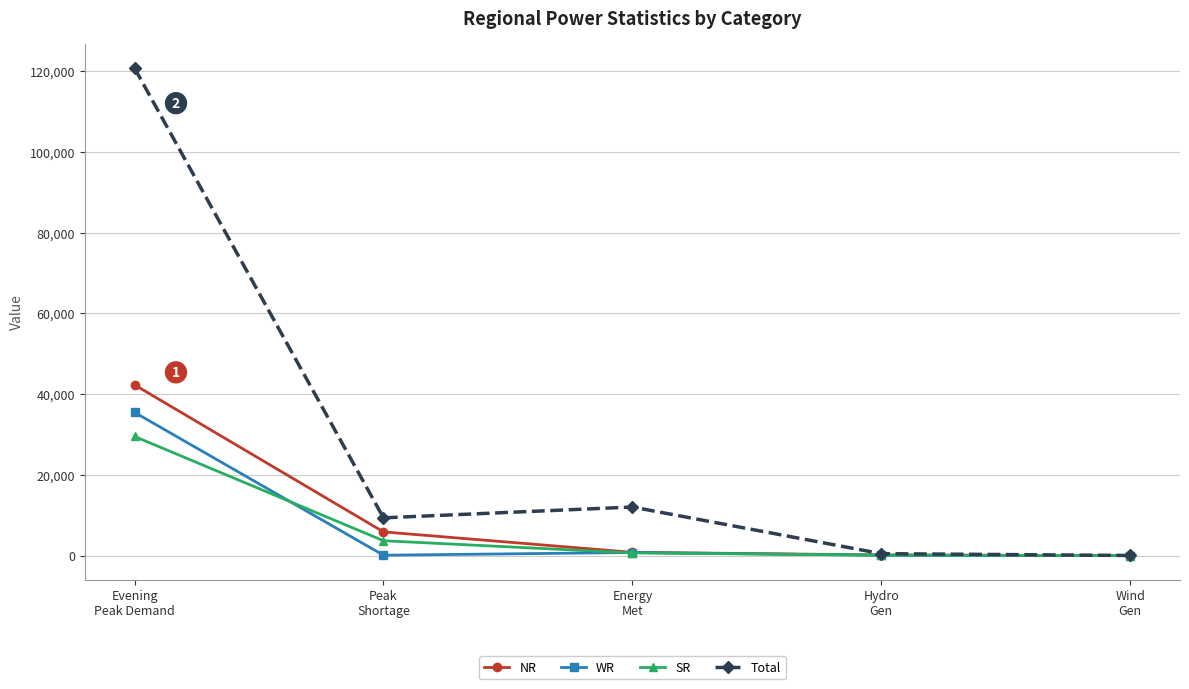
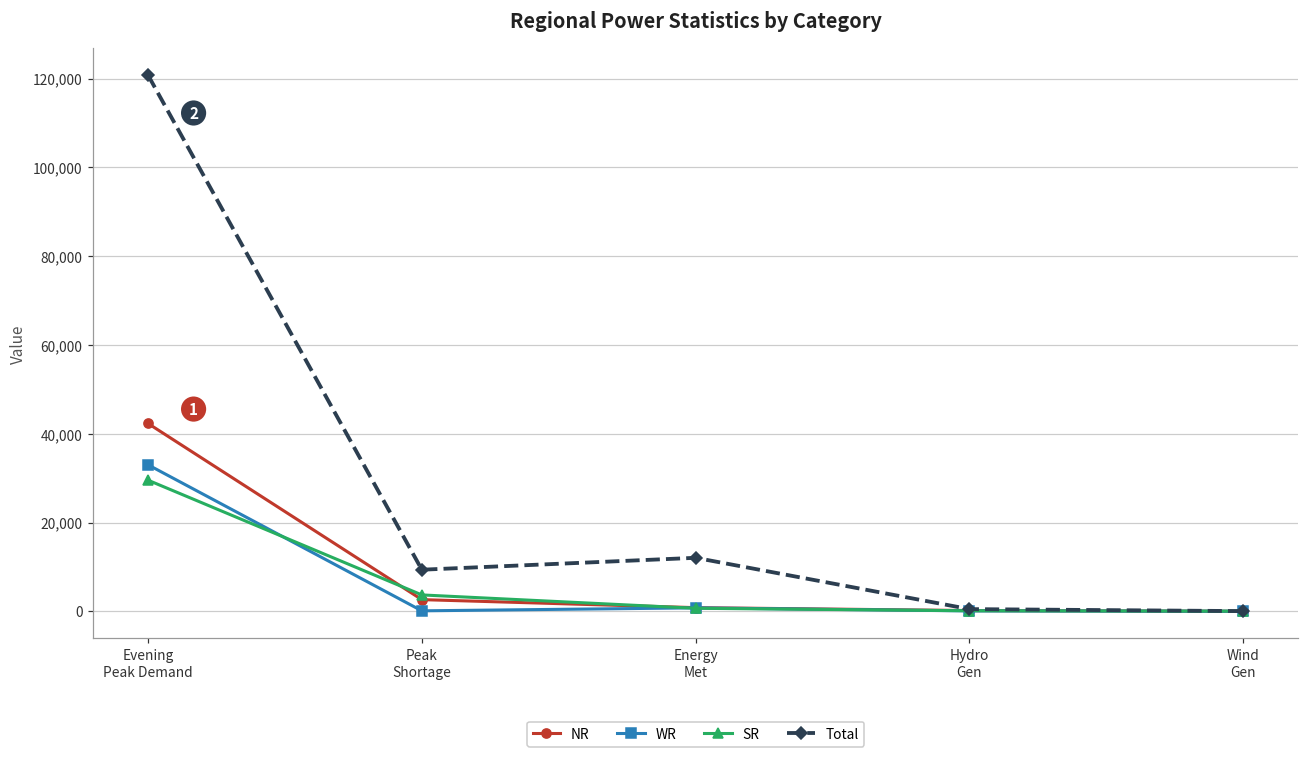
  {
    "NR": {
      "Evening Peak Demand": "42,000",
-     "Peak Shortage": "6,000"
+     "Peak Shortage": "3,000"
    },
    "WR": {
-     "Evening Peak Demand": "35,000",
+     "Evening Peak Demand": "33,000",
      "Peak Shortage": "0"
    },
    "SR": {
      "Evening Peak Demand": "30,000",
      "Peak Shortage": "4,000"
    },
    "Total": {
      "Evening Peak Demand": "121,000",
      "Peak Shortage": "9,000",
      "Energy Met": "12,000"
    }
  }
